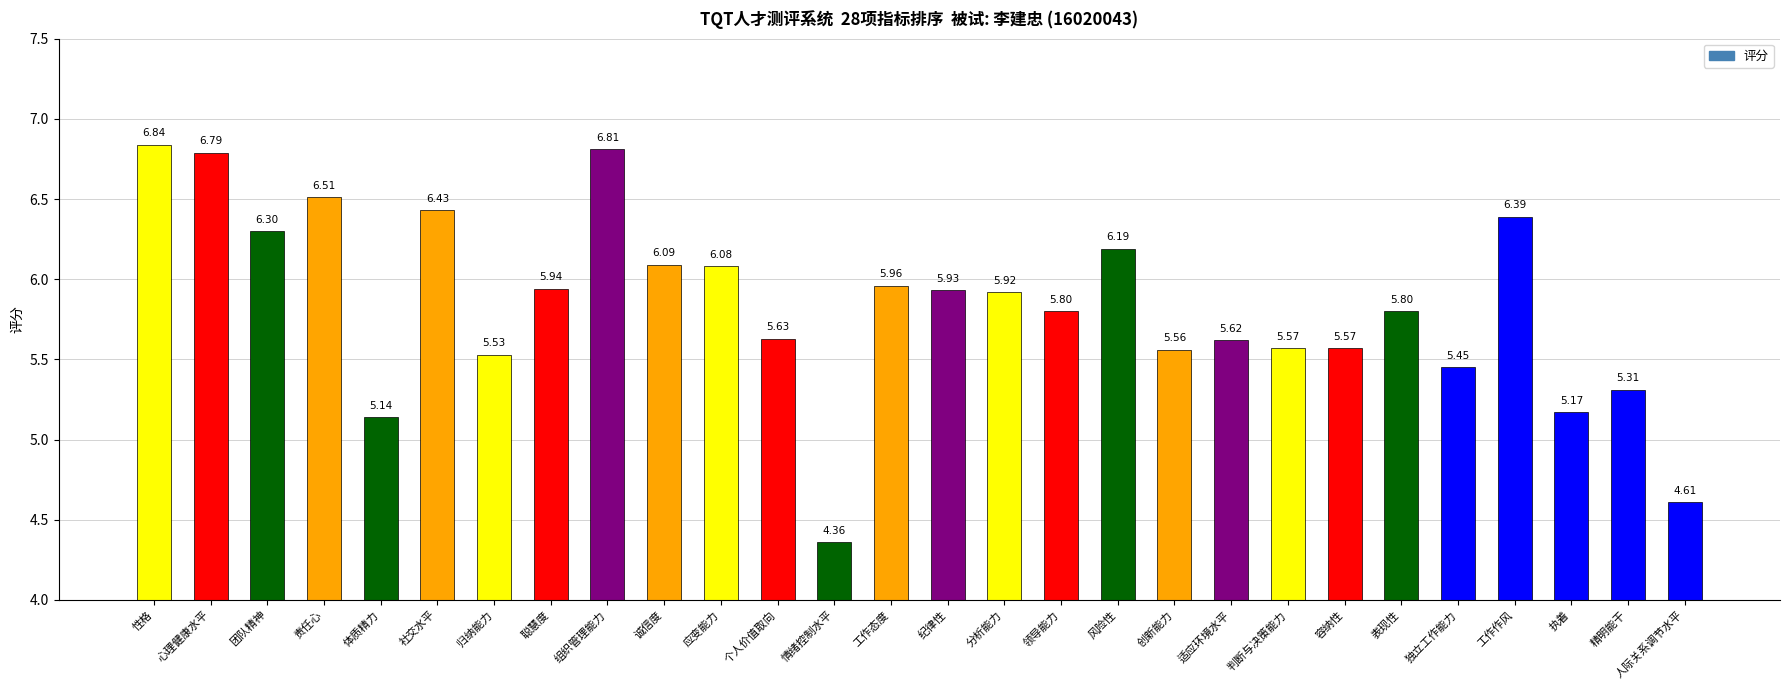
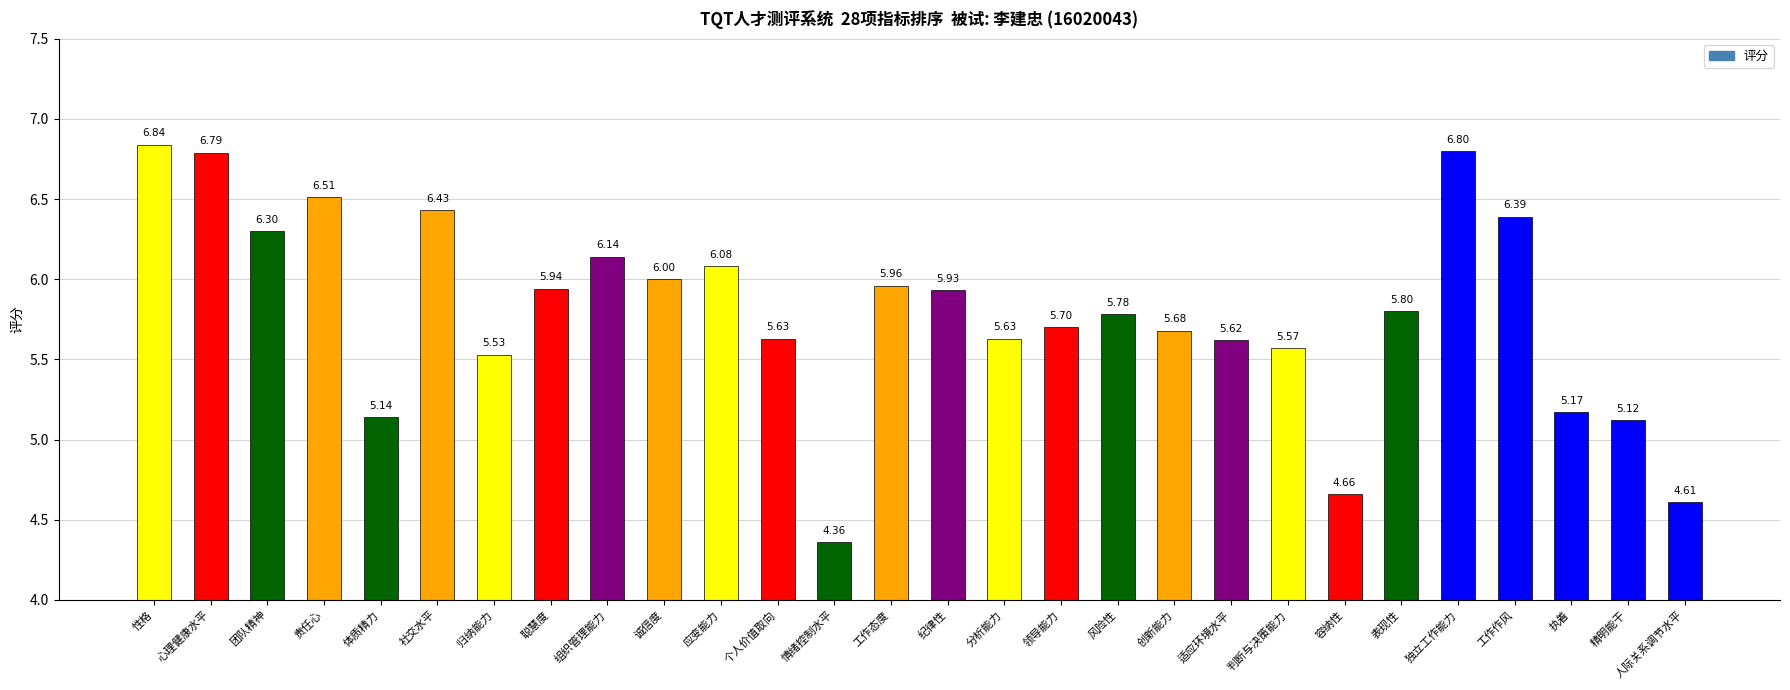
  {
    "性格": 6.84,
    "心理健康水平": 6.79,
    "团队精神": 6.30,
    "责任心": 6.51,
    "体质精力": 5.14,
    "社交水平": 6.43,
    "归纳能力": 5.53,
    "聪慧度": 5.94,
-   "组织管理能力": 6.81,
-   "诚信度": 6.09,
+   "组织管理能力": 6.14,
+   "诚信度": 6.00,
    "应变能力": 6.08,
    "个人价值取向": 5.63,
    "情绪控制水平": 4.36,
    "工作态度": 5.96,
    "纪律性": 5.93,
-   "分析能力": 5.92,
-   "领导能力": 5.80,
-   "风险性": 6.19,
-   "创新能力": 5.56,
+   "分析能力": 5.63,
+   "领导能力": 5.70,
+   "风险性": 5.78,
+   "创新能力": 5.68,
    "适应环境水平": 5.62,
    "判断与决策能力": 5.57,
-   "容纳性": 5.57,
+   "容纳性": 4.66,
    "表现性": 5.80,
-   "独立工作能力": 5.45,
+   "独立工作能力": 6.80,
    "工作作风": 6.39,
    "执着": 5.17,
-   "精明能干": 5.31,
+   "精明能干": 5.12,
    "人际关系调节水平": 4.61
  }
